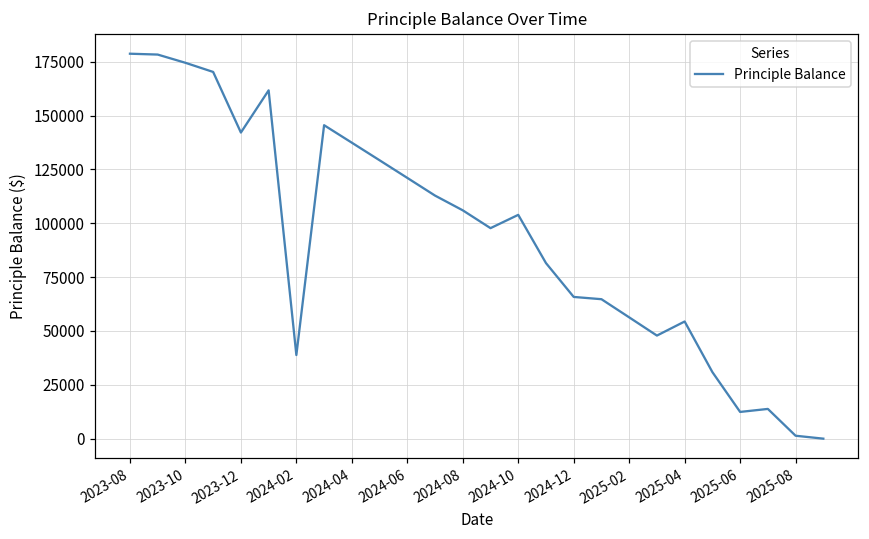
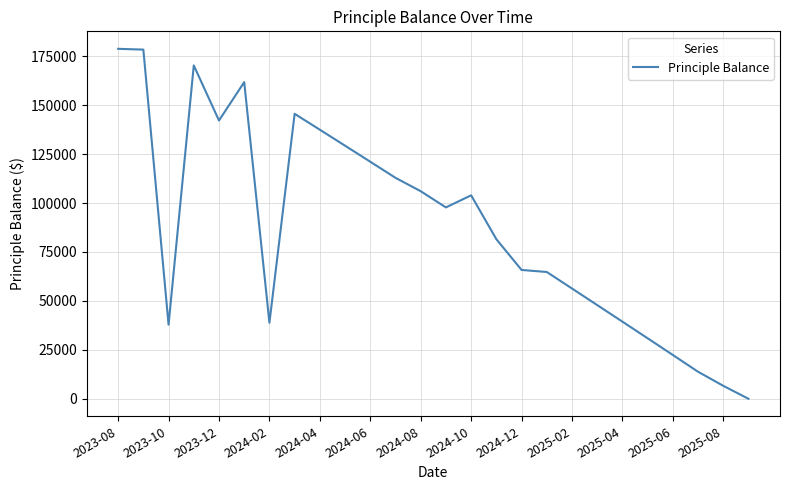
  {
    "2023-08": 179000,
-   "2023-10": 175000,
+   "2023-10": 38000,
    "2023-12": 142000,
    "2024-02": 39000,
    "2024-04": 137000,
    "2024-06": 121000,
    "2024-08": 106000,
    "2024-10": 104000,
    "2024-12": 66000,
    "2025-02": 56000,
-   "2025-04": 54000,
-   "2025-06": 12000,
-   "2025-08": 1000
+   "2025-04": 39000,
+   "2025-06": 22000,
+   "2025-08": 7000
  }
